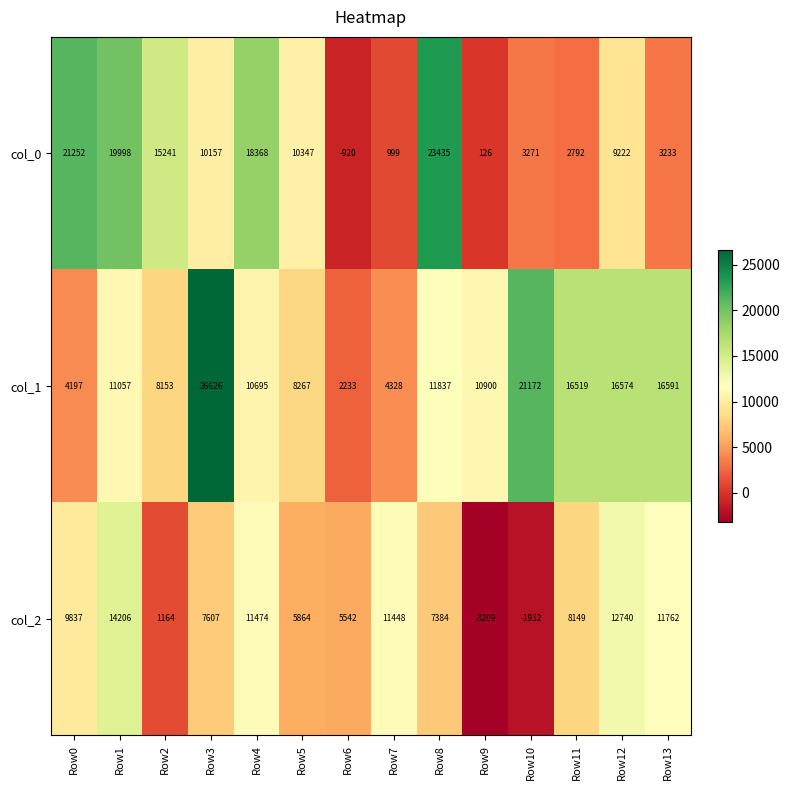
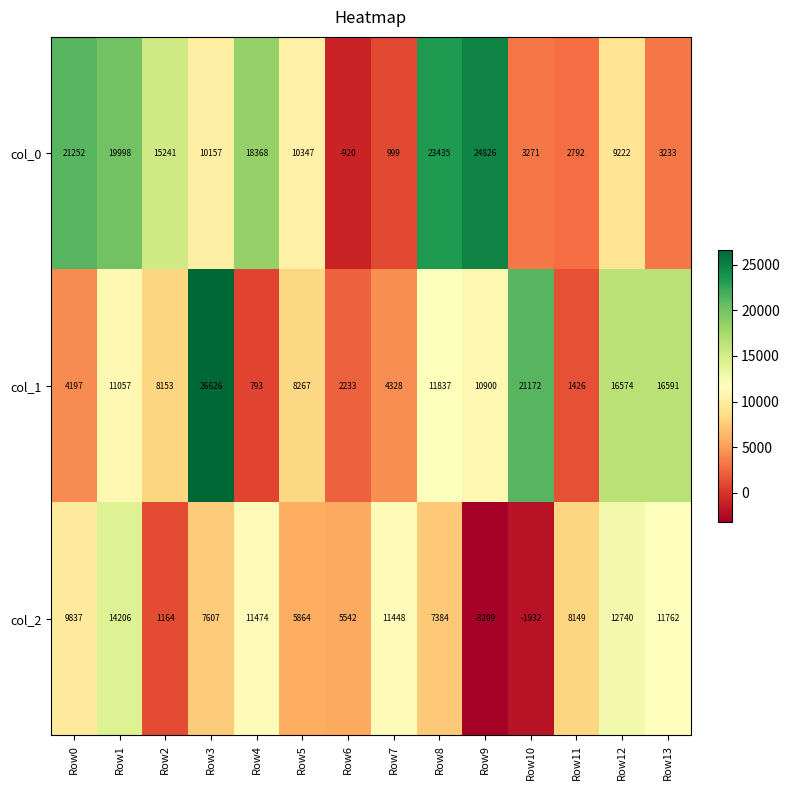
  {
    "col_0": {
      "Row0": 21252,
      "Row1": 19998,
      "Row2": 15241,
      "Row3": 10157,
      "Row4": 18368,
      "Row5": 10347,
      "Row6": -920,
      "Row7": 999,
      "Row8": 23435,
-     "Row9": 126,
+     "Row9": 24826,
      "Row10": 3271,
      "Row11": 2792,
      "Row12": 9222,
      "Row13": 3233
    },
    "col_1": {
      "Row0": 4197,
      "Row1": 11057,
      "Row2": 8153,
      "Row3": 26626,
-     "Row4": 10695,
+     "Row4": 793,
      "Row5": 8267,
      "Row6": 2233,
      "Row7": 4328,
      "Row8": 11837,
      "Row9": 10900,
      "Row10": 21172,
-     "Row11": 16519,
+     "Row11": 1426,
      "Row12": 16574,
      "Row13": 16591
    },
    "col_2": {
      "Row0": 9837,
      "Row1": 14206,
      "Row2": 1164,
      "Row3": 7607,
      "Row4": 11474,
      "Row5": 5864,
      "Row6": 5542,
      "Row7": 11448,
      "Row8": 7384,
      "Row9": -3209,
      "Row10": -1932,
      "Row11": 8149,
      "Row12": 12740,
      "Row13": 11762
    }
  }
